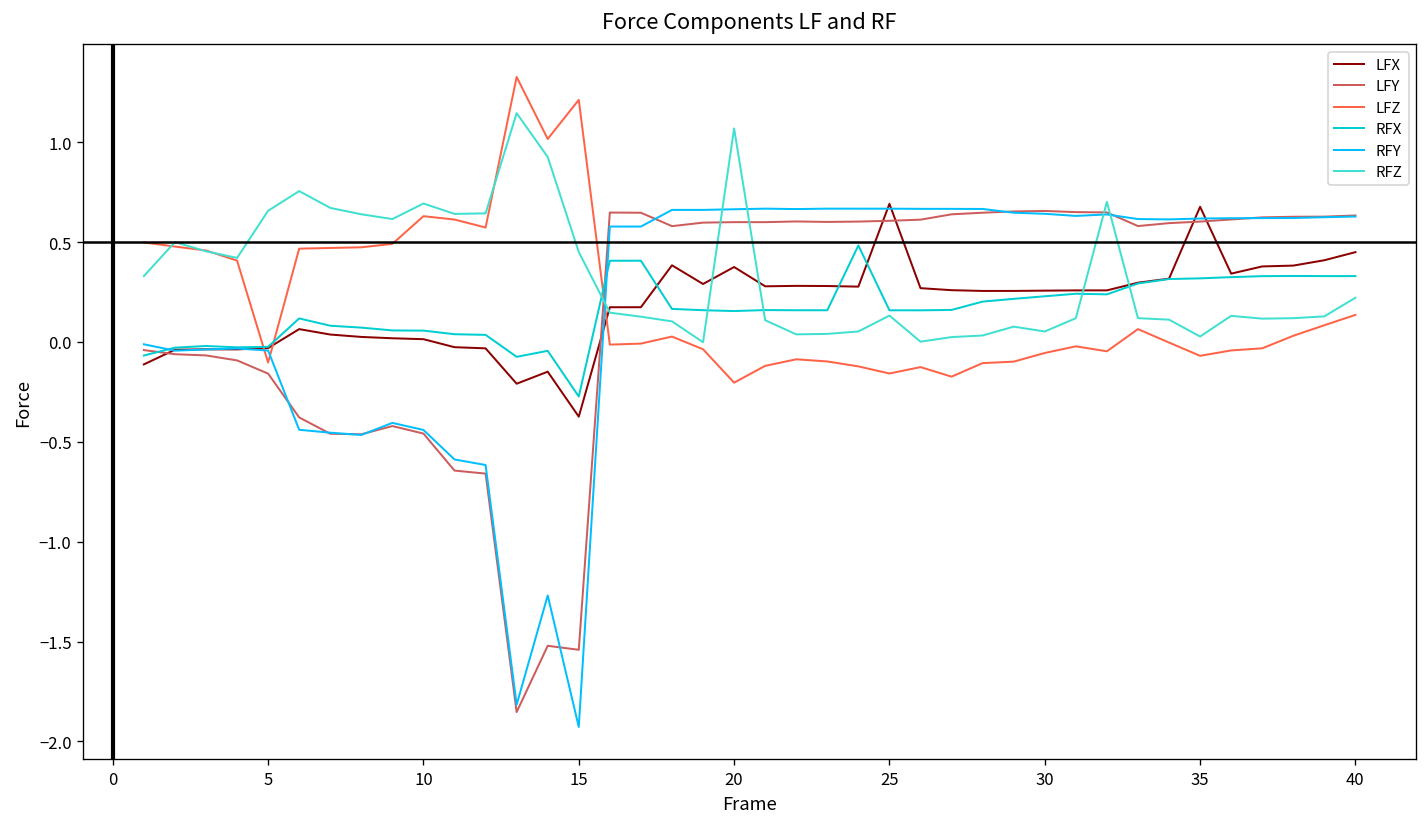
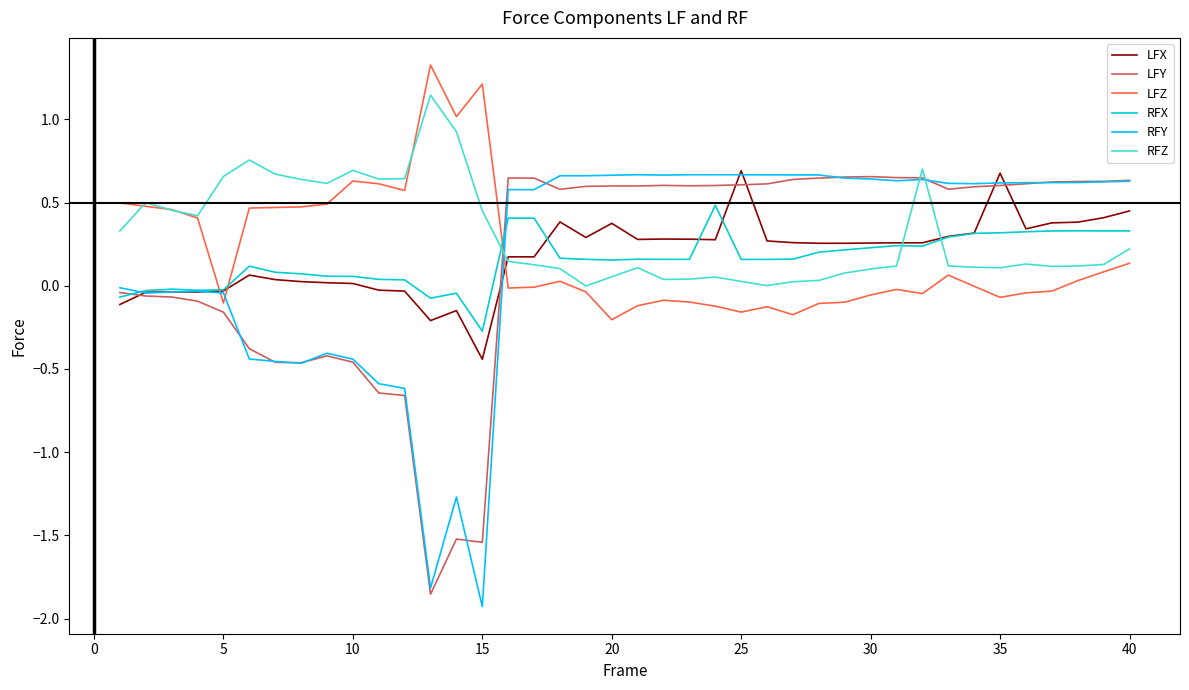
  {
    "LFX": {
      "10": 0.01,
-     "15": -0.37,
+     "15": -0.44,
      "20": 0.37,
      "25": 0.69,
      "30": 0.26,
      "35": 0.68,
      "40": 0.45
    },
    "RFZ": {
      "5": 0.66,
      "10": 0.69,
      "15": 0.45,
-     "20": 1.07,
-     "25": 0.13,
-     "30": 0.05,
-     "35": 0.03,
+     "20": 0.05,
+     "25": 0.03,
+     "30": 0.10,
+     "35": 0.11,
      "40": 0.22
    }
  }
